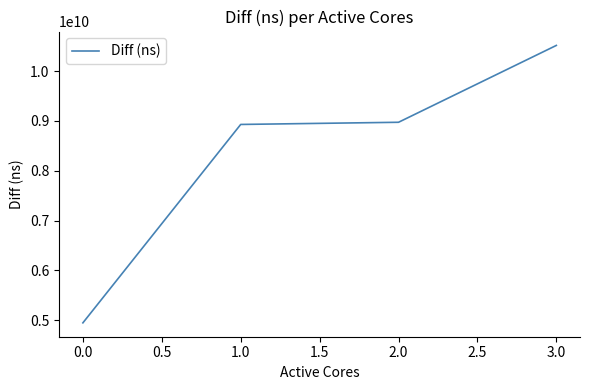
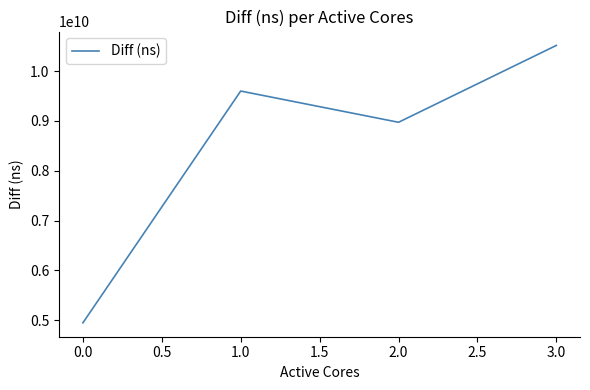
  {
    "0.0": 4900000000,
-   "1.0": 8900000000,
+   "1.0": 9600000000,
    "2.0": 9000000000,
    "3.0": 10500000000
  }
